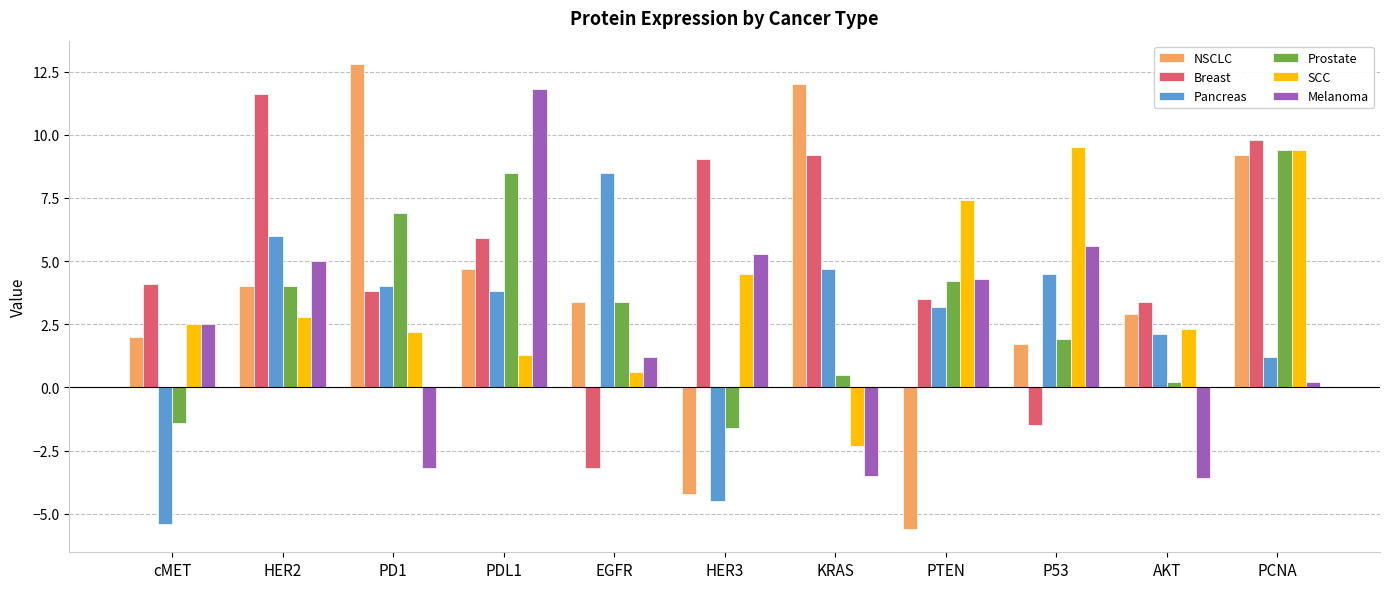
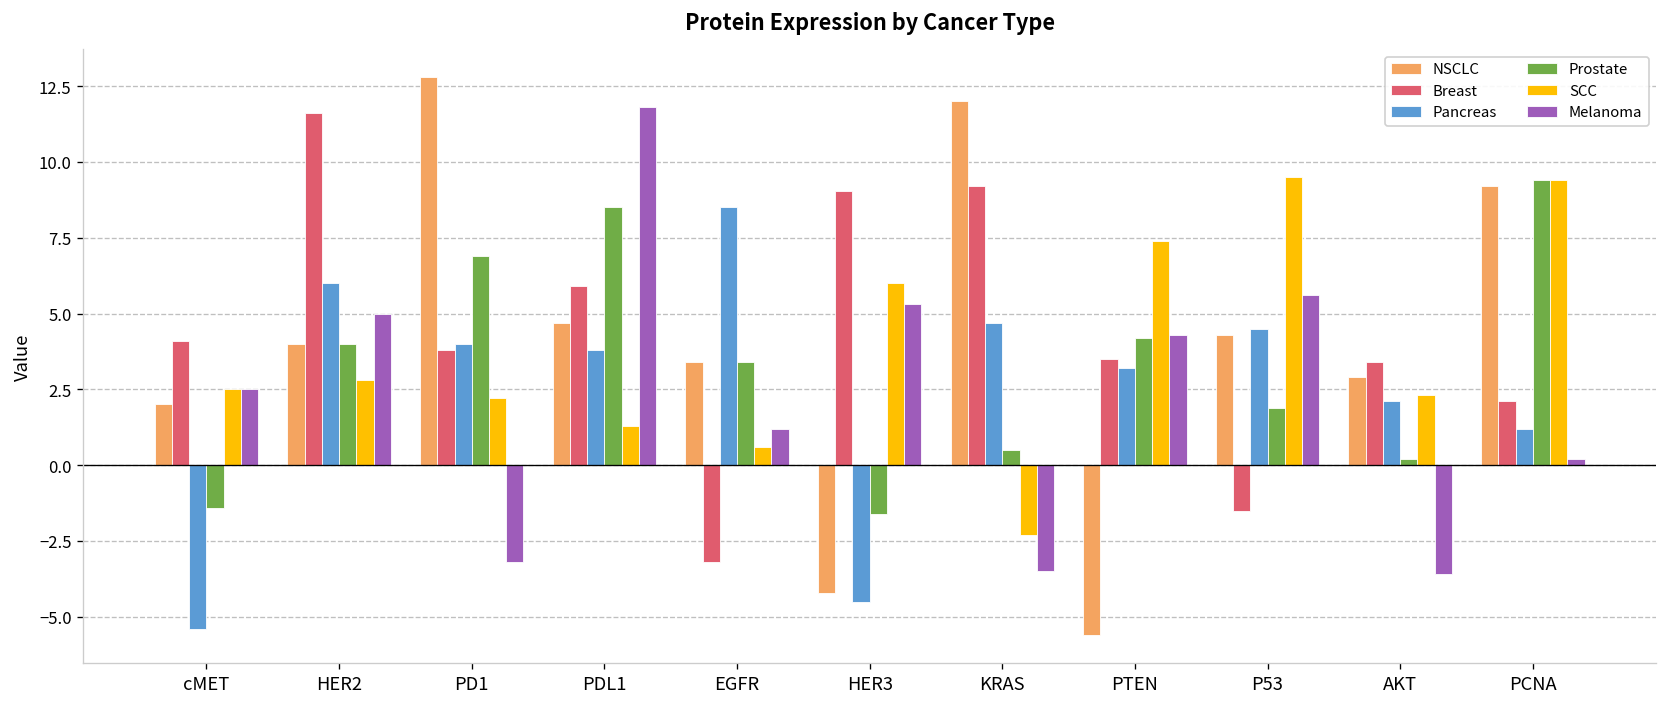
  {
    "NSCLC": {
      "cMET": 2.0,
      "HER2": 4.0,
      "PD1": 12.8,
      "PDL1": 4.7,
      "EGFR": 3.4,
      "HER3": -4.2,
      "KRAS": 12.0,
      "PTEN": -5.6,
-     "P53": 1.7,
+     "P53": 4.3,
      "AKT": 2.9,
      "PCNA": 9.2
    },
    "Breast": {
      "cMET": 4.1,
      "HER2": 11.6,
      "PD1": 3.8,
      "PDL1": 5.9,
      "EGFR": -3.2,
      "HER3": 9.1,
      "KRAS": 9.2,
      "PTEN": 3.5,
      "P53": -1.5,
      "AKT": 3.4,
-     "PCNA": 9.8
+     "PCNA": 2.1
    },
    "Pancreas": {
      "cMET": -5.4,
      "HER2": 6.0,
      "PD1": 4.0,
      "PDL1": 3.8,
      "EGFR": 8.5,
      "HER3": -4.5,
      "KRAS": 4.7,
      "PTEN": 3.2,
      "P53": 4.5,
      "AKT": 2.1,
      "PCNA": 1.2
    },
    "Prostate": {
      "cMET": -1.4,
      "HER2": 4.0,
      "PD1": 6.9,
      "PDL1": 8.5,
      "EGFR": 3.4,
      "HER3": -1.6,
      "KRAS": 0.5,
      "PTEN": 4.2,
      "P53": 1.9,
      "AKT": 0.2,
      "PCNA": 9.4
    },
    "SCC": {
      "cMET": 2.5,
      "HER2": 2.8,
      "PD1": 2.2,
      "PDL1": 1.3,
      "EGFR": 0.6,
-     "HER3": 4.5,
+     "HER3": 6.0,
      "KRAS": -2.3,
      "PTEN": 7.4,
      "P53": 9.5,
      "AKT": 2.3,
      "PCNA": 9.4
    },
    "Melanoma": {
      "cMET": 2.5,
      "HER2": 5.0,
      "PD1": -3.2,
      "PDL1": 11.8,
      "EGFR": 1.2,
      "HER3": 5.3,
      "KRAS": -3.5,
      "PTEN": 4.3,
      "P53": 5.6,
      "AKT": -3.6,
      "PCNA": 0.2
    }
  }
